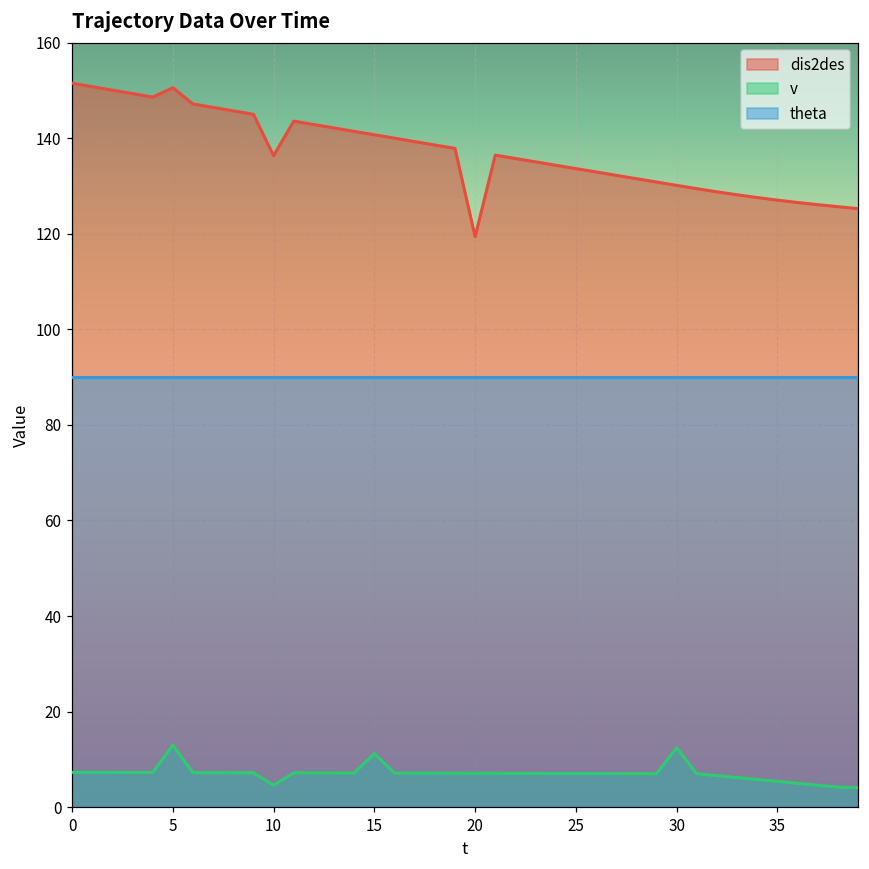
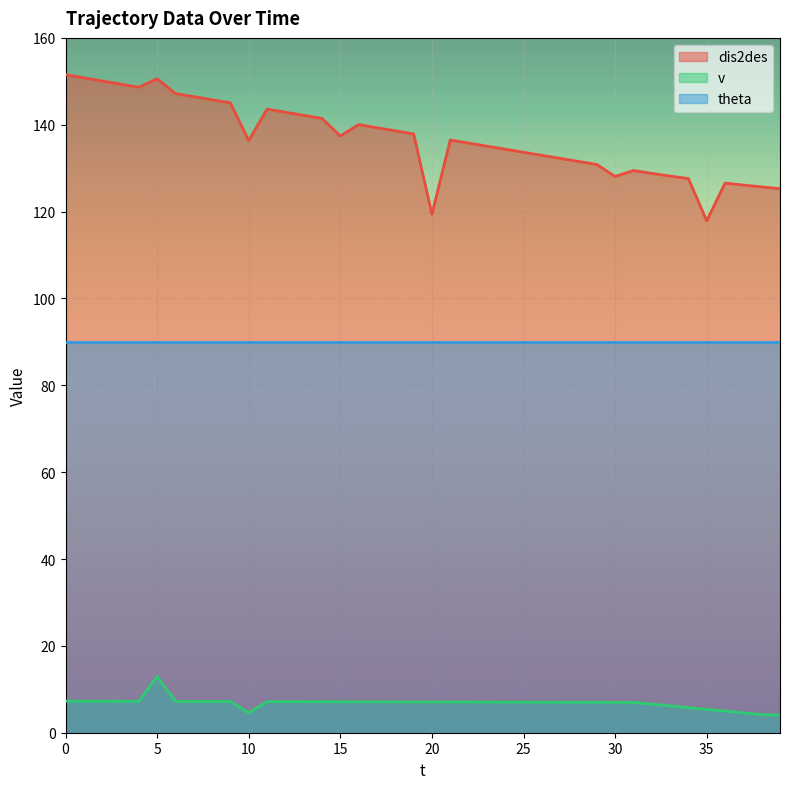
  {
    "dis2des": {
      "0": 152,
      "5": 151,
      "10": 136,
-     "15": 141,
+     "15": 137,
      "20": 119,
      "25": 134,
-     "30": 130,
-     "35": 127
+     "30": 128,
+     "35": 118
    },
    "v": {
      "0": 7,
      "5": 13,
      "10": 5,
-     "15": 11,
+     "15": 7,
      "20": 7,
      "25": 7,
-     "30": 12,
+     "30": 7,
      "35": 5
    },
    "theta": {
      "0": 90,
      "5": 90,
      "10": 90,
      "15": 90,
      "20": 90,
      "25": 90,
      "30": 90,
      "35": 90
    }
  }
